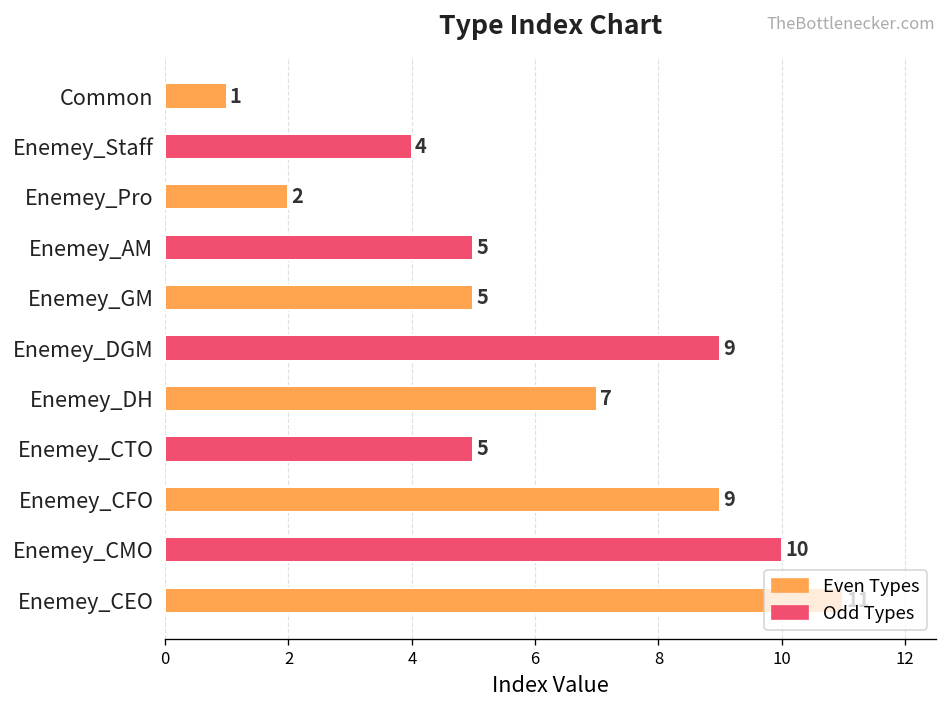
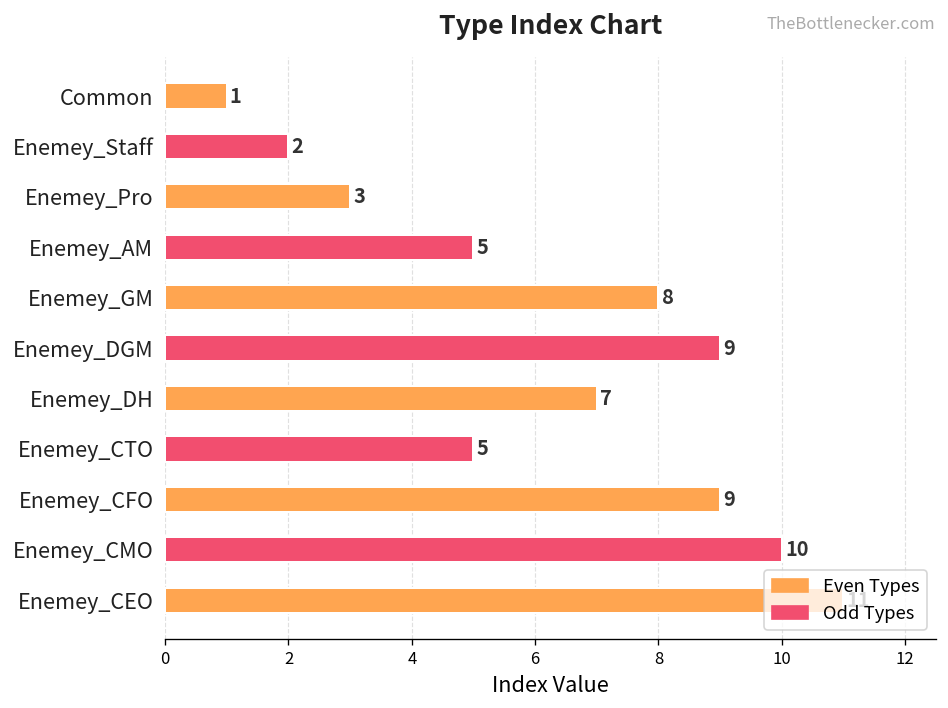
  {
    "Common": 1,
-   "Enemey_Staff": 4,
-   "Enemey_Pro": 2,
+   "Enemey_Staff": 2,
+   "Enemey_Pro": 3,
    "Enemey_AM": 5,
-   "Enemey_GM": 5,
+   "Enemey_GM": 8,
    "Enemey_DGM": 9,
    "Enemey_DH": 7,
    "Enemey_CTO": 5,
    "Enemey_CFO": 9,
    "Enemey_CMO": 10
  }
